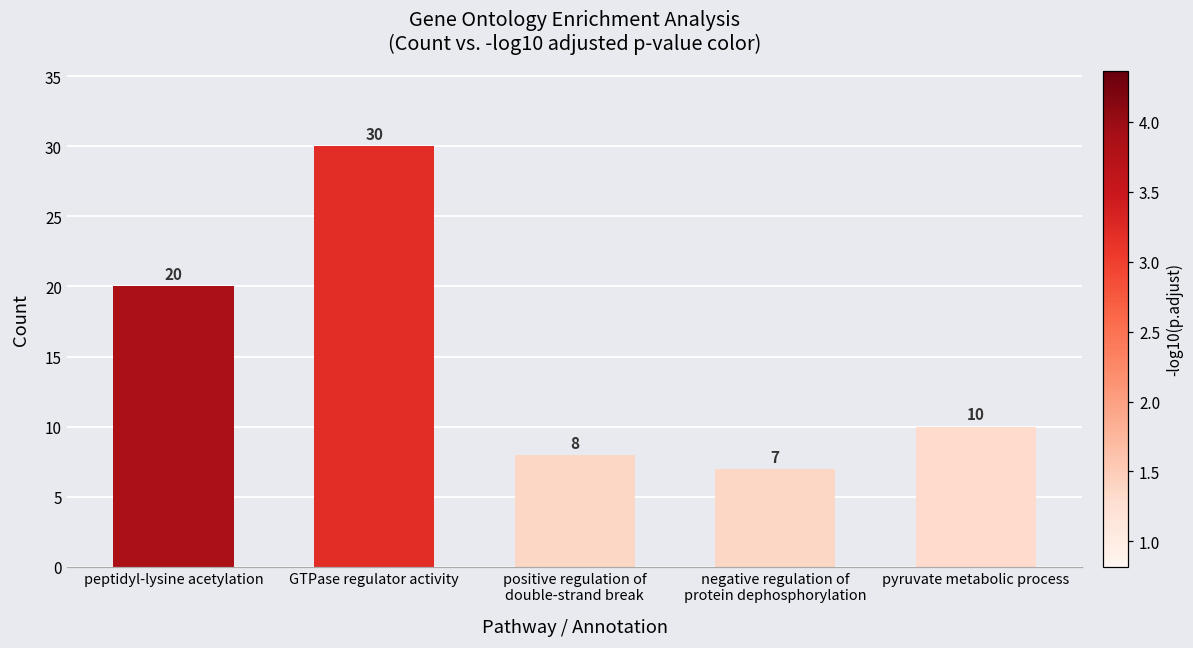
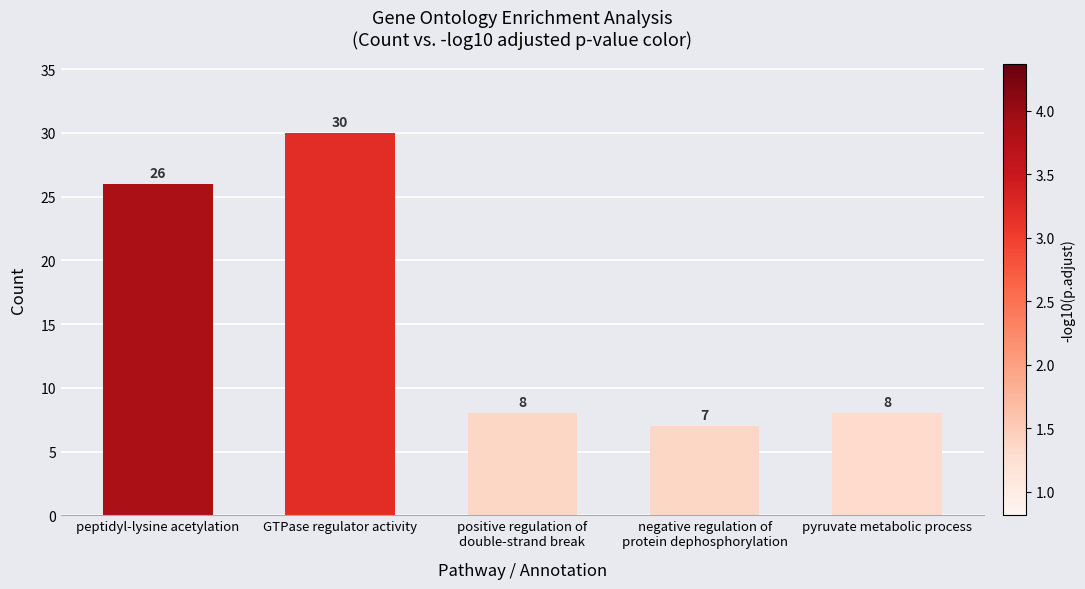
  {
-   "peptidyl-lysine acetylation": 20,
+   "peptidyl-lysine acetylation": 26,
    "GTPase regulator activity": 30,
    "positive regulation of double-strand break": 8,
    "negative regulation of protein dephosphorylation": 7,
-   "pyruvate metabolic process": 10
+   "pyruvate metabolic process": 8
  }
